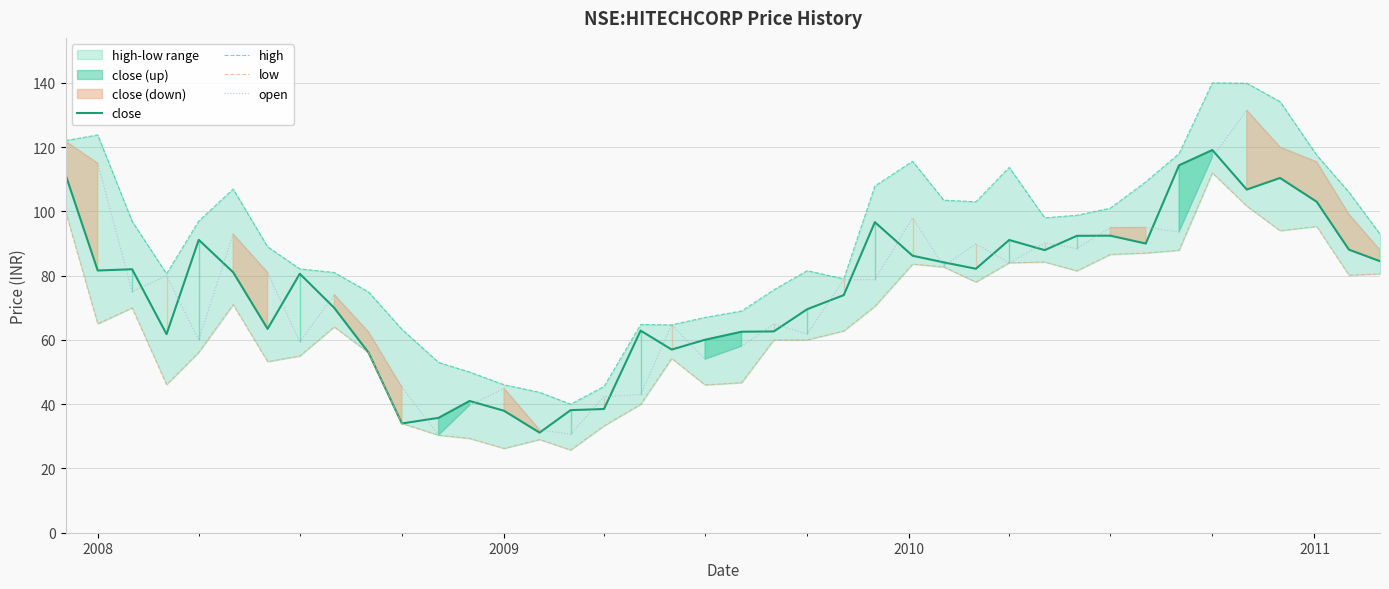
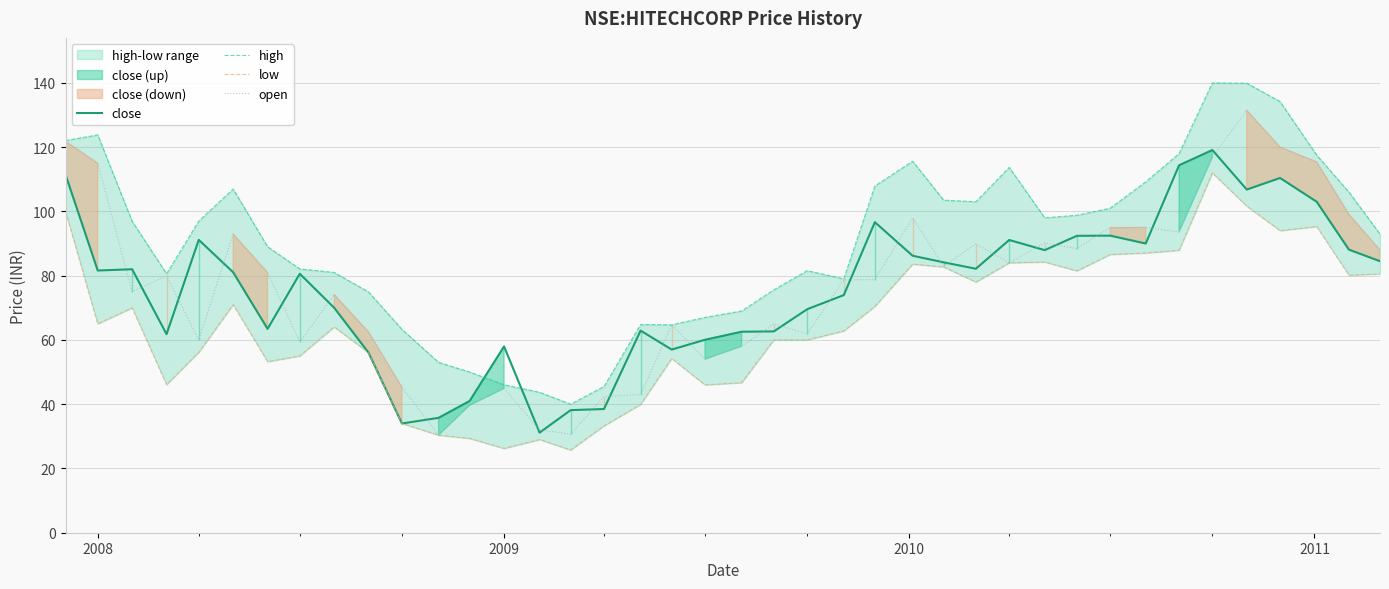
  {
    "close": {
      "2008": 82,
-     "2009": 38
+     "2009": 58
    },
    "low": {
      "2008": 65,
      "2009": 26
    }
  }
